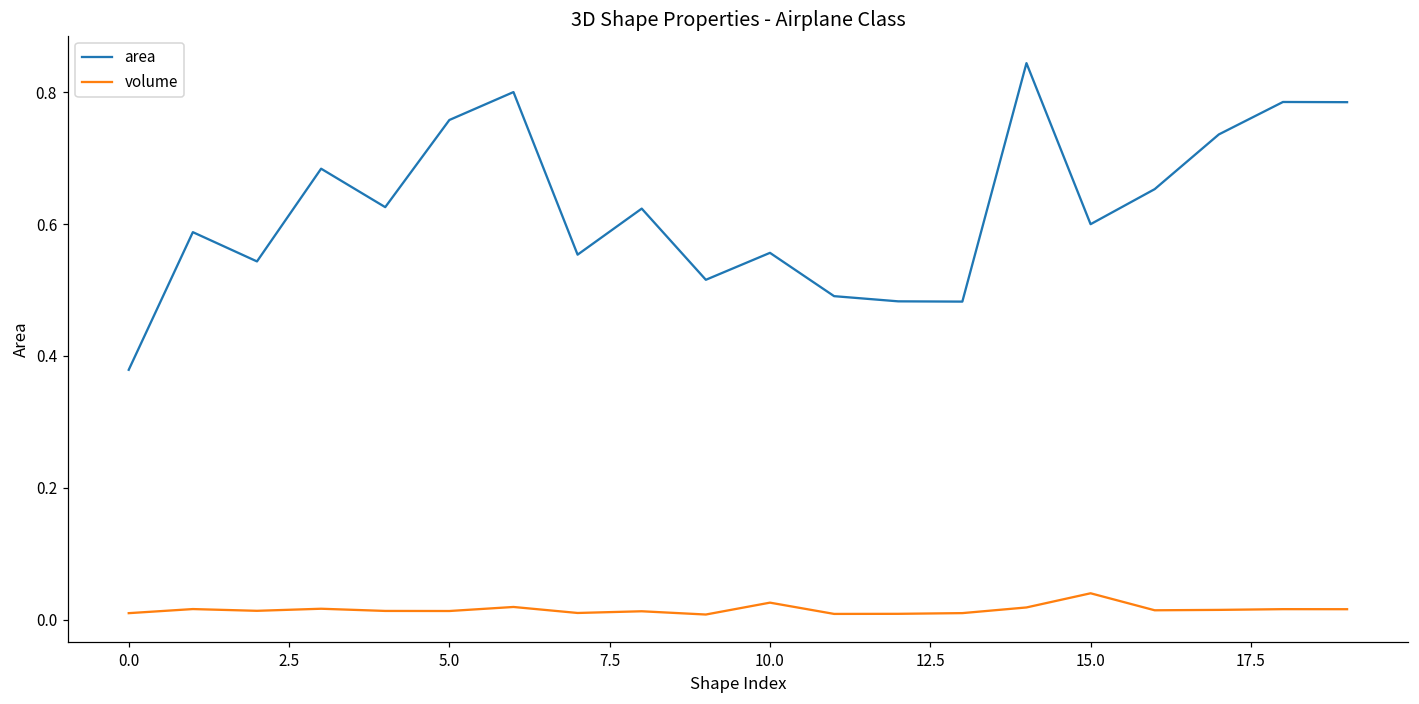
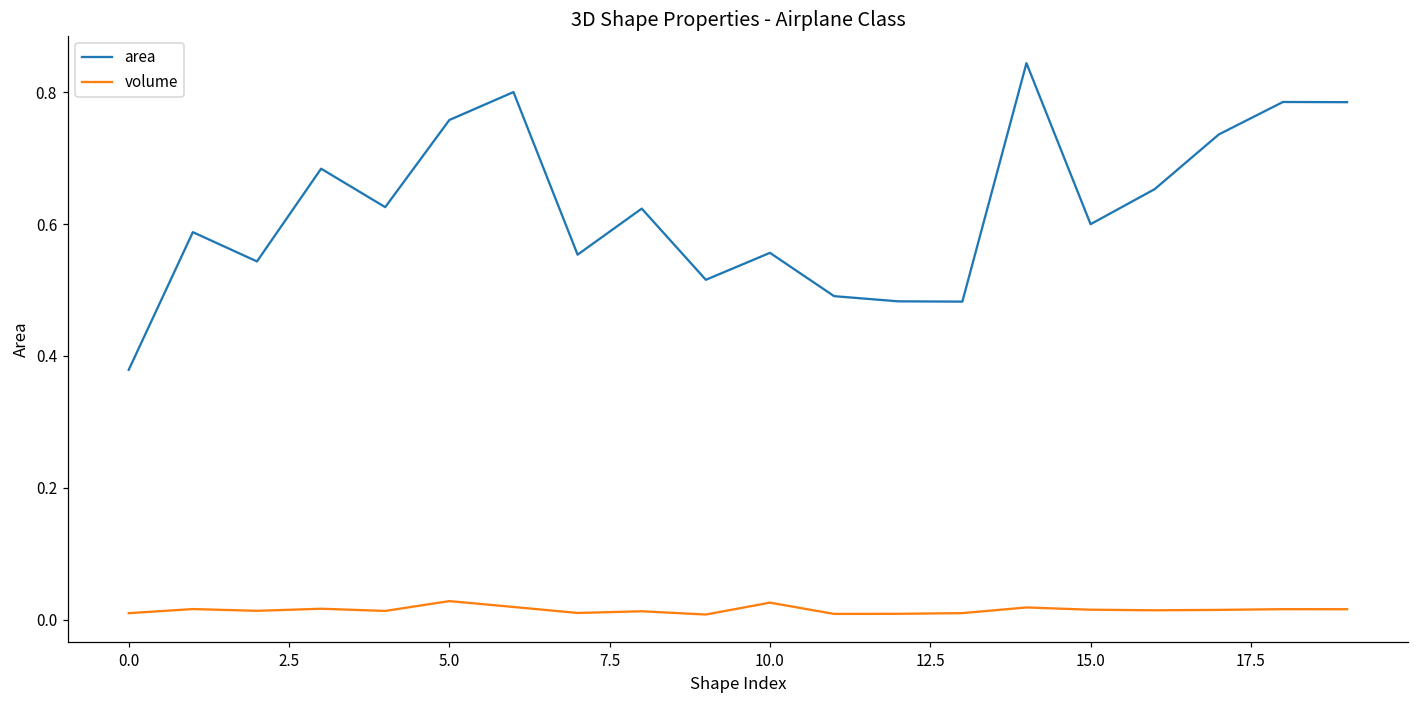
  {
    "area": {
      "0.0": 0.38,
      "5.0": 0.76,
      "10.0": 0.56,
      "15.0": 0.60
    },
    "volume": {
      "0.0": 0.01,
-     "5.0": 0.01,
+     "5.0": 0.03,
      "10.0": 0.03,
-     "15.0": 0.04
+     "15.0": 0.01
    }
  }
